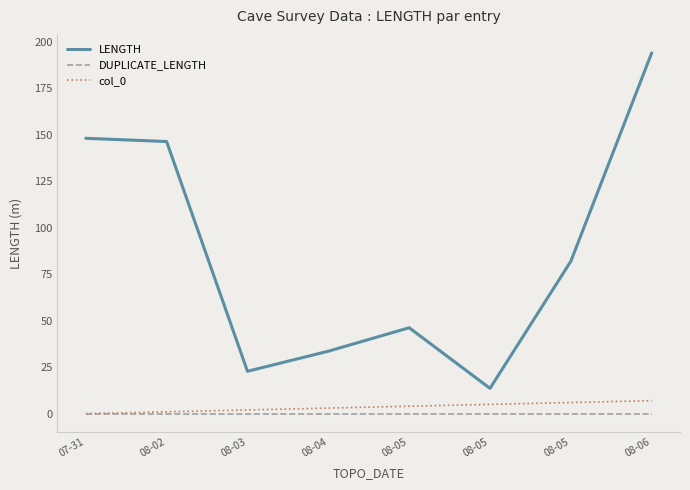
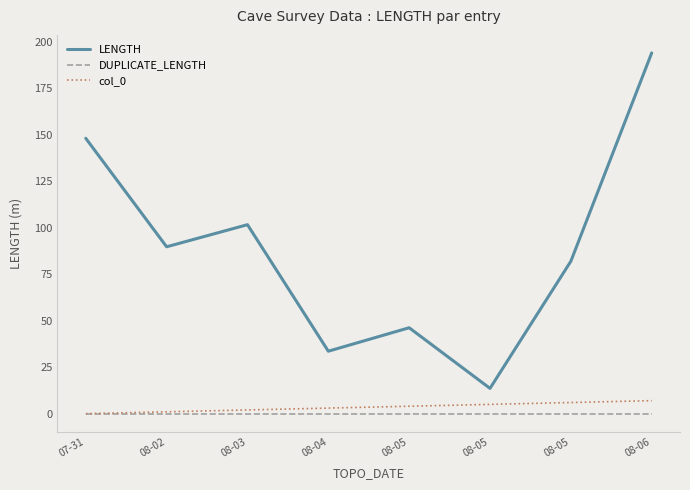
  {
    "LENGTH": {
      "07-31": 148,
-     "08-02": 146,
-     "08-03": 23,
+     "08-02": 90,
+     "08-03": 102,
      "08-04": 34,
      "08-06": 194
    },
    "DUPLICATE_LENGTH": {
      "08-03": 0,
      "08-04": 0,
      "08-06": 0
    },
    "col_0": {
      "08-03": 2,
      "08-04": 3,
      "08-06": 7
    }
  }
